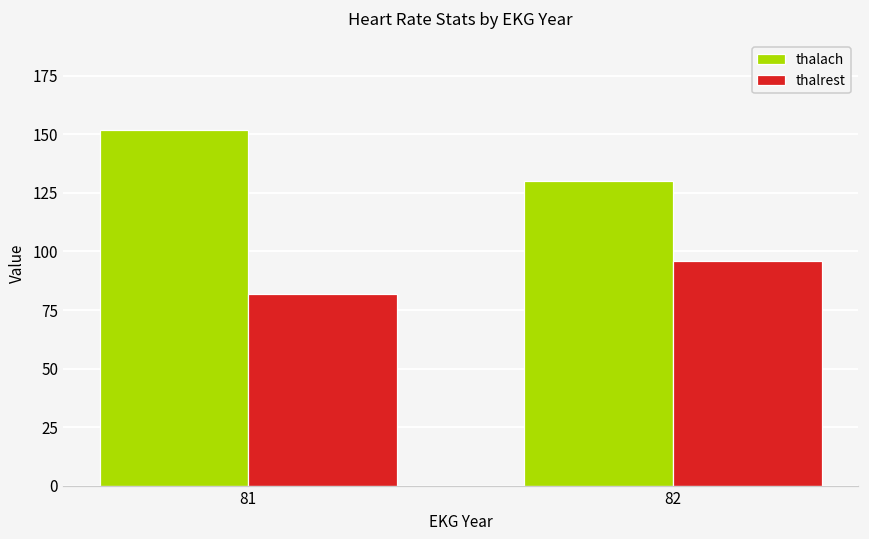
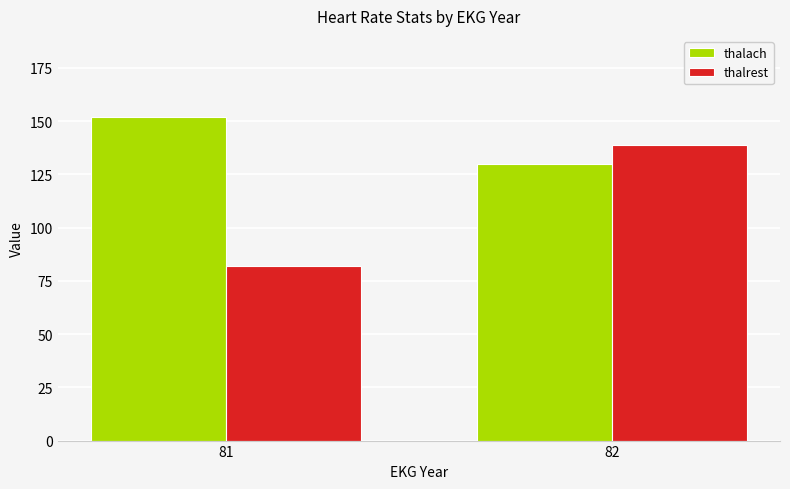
  {
    "thalach": {
      "81": 152,
      "82": 130
    },
    "thalrest": {
      "81": 82,
-     "82": 96
+     "82": 139
    }
  }
